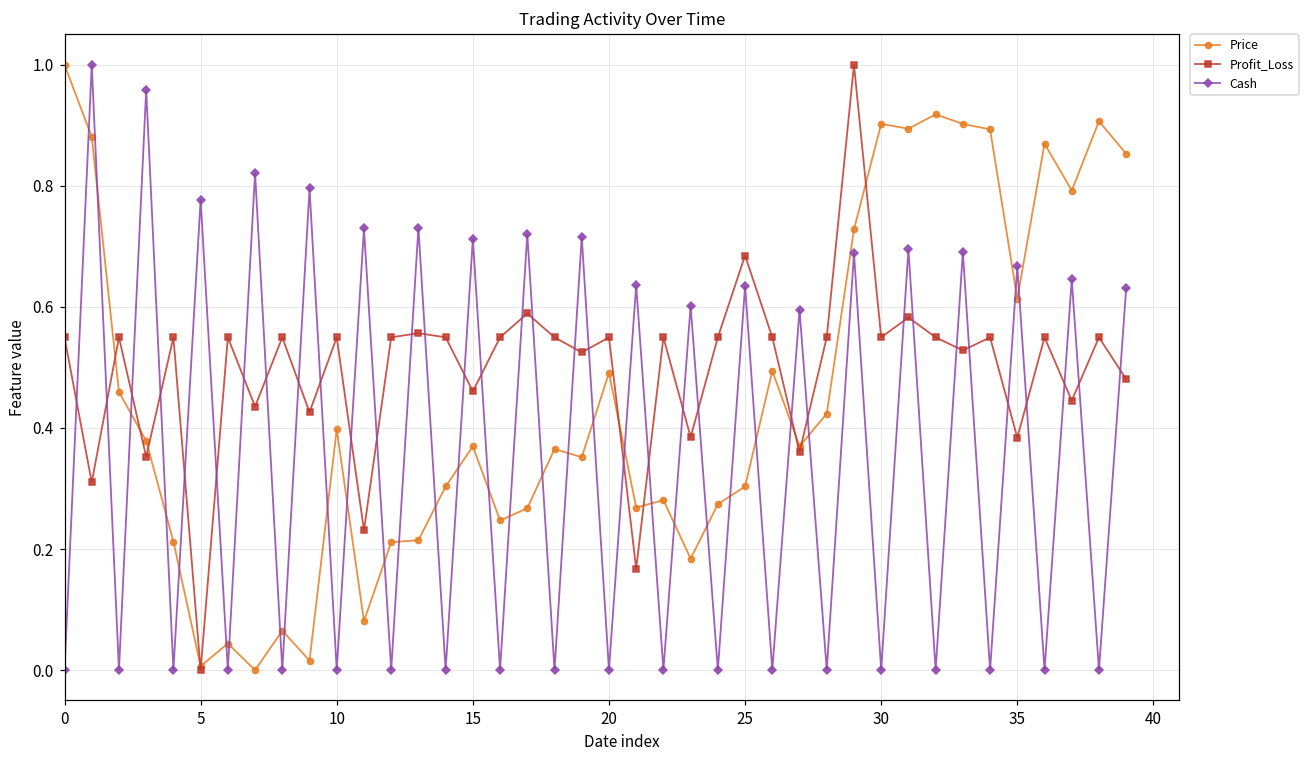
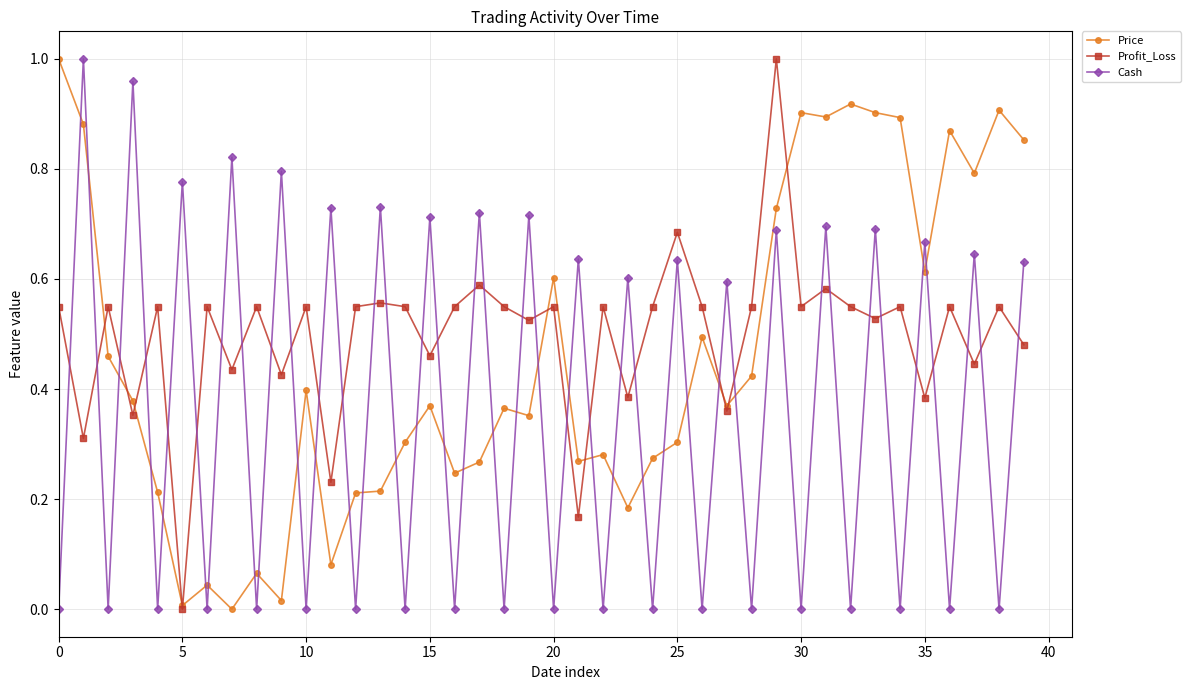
  {
    "Price": {
      "0": 1.00,
      "5": 0.01,
      "10": 0.40,
      "15": 0.37,
-     "20": 0.49,
+     "20": 0.60,
      "25": 0.30,
      "30": 0.90,
      "35": 0.61
    },
    "Profit_Loss": {
      "0": 0.55,
      "5": 0.00,
      "10": 0.55,
      "15": 0.46,
      "20": 0.55,
      "25": 0.68,
      "30": 0.55,
      "35": 0.38
    },
    "Cash": {
      "0": 0.00,
      "5": 0.78,
      "10": 0.00,
      "15": 0.71,
      "20": 0.00,
      "25": 0.63,
      "30": 0.00,
      "35": 0.67
    }
  }
